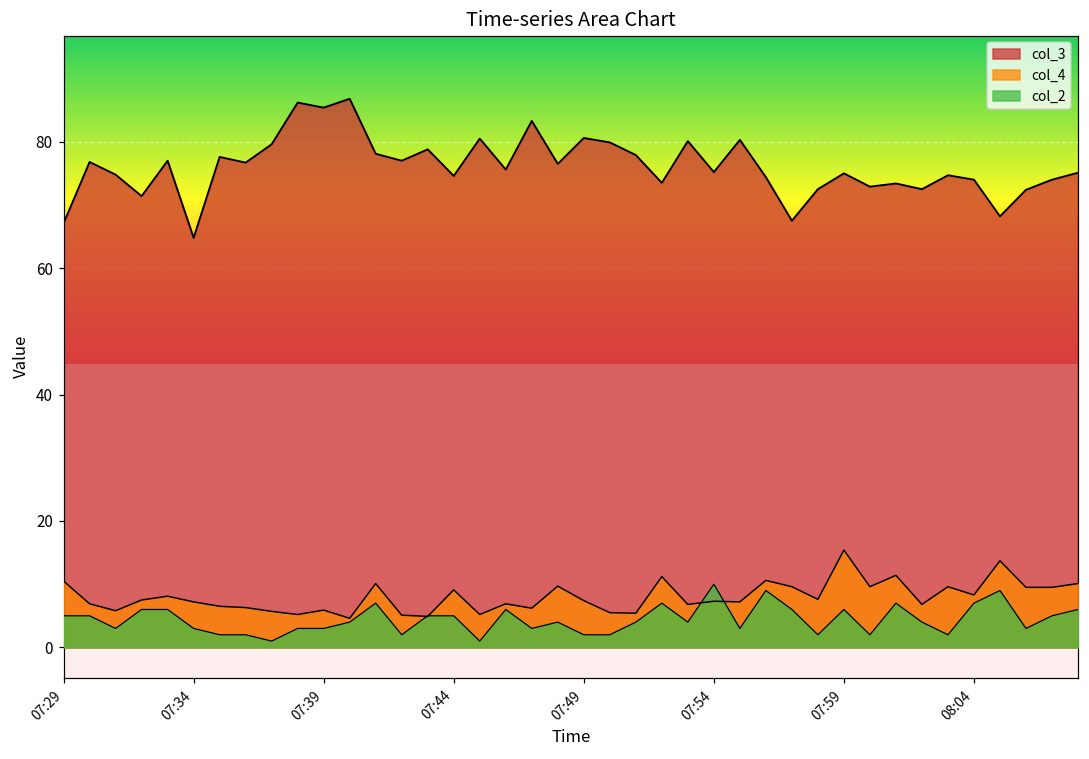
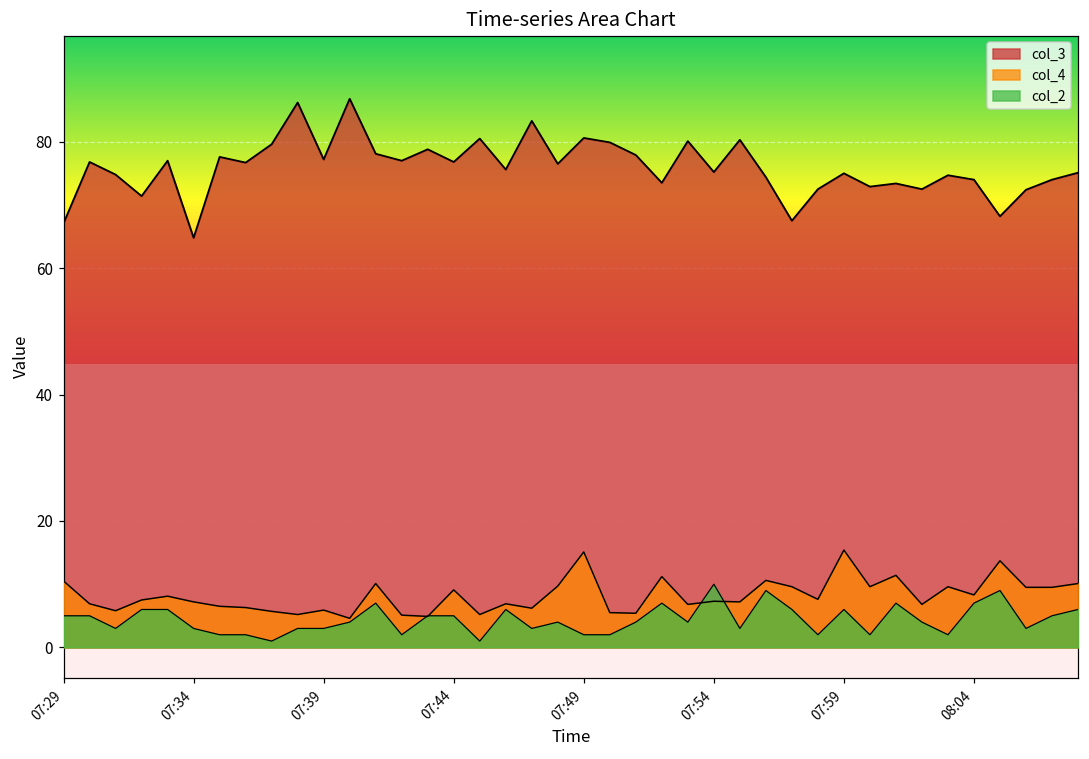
  {
    "col_3": {
      "07:29": 67,
      "07:34": 65,
-     "07:39": 85,
-     "07:44": 75,
+     "07:39": 77,
+     "07:44": 77,
      "07:49": 81,
      "07:54": 75,
      "07:59": 75,
      "08:04": 74
    },
    "col_4": {
      "07:29": 11,
      "07:34": 7,
      "07:39": 6,
      "07:44": 9,
-     "07:49": 7,
+     "07:49": 15,
      "07:54": 7,
      "07:59": 15,
      "08:04": 8
    },
    "col_2": {
      "07:29": 5,
      "07:34": 3,
      "07:39": 3,
      "07:44": 5,
      "07:49": 2,
      "07:54": 10,
      "07:59": 6,
      "08:04": 7
    }
  }
